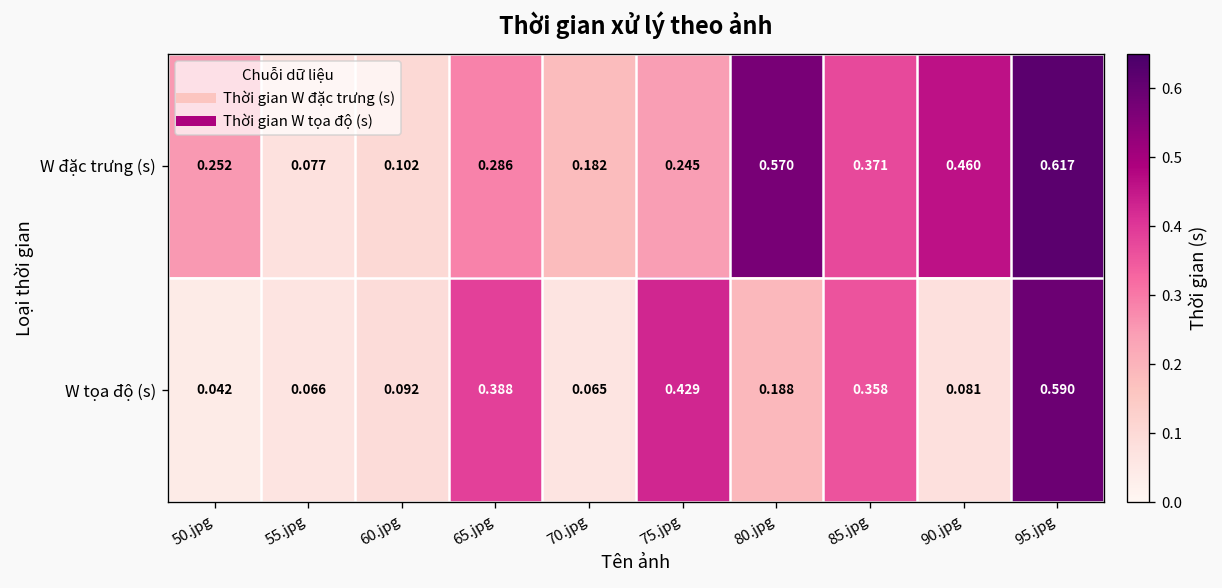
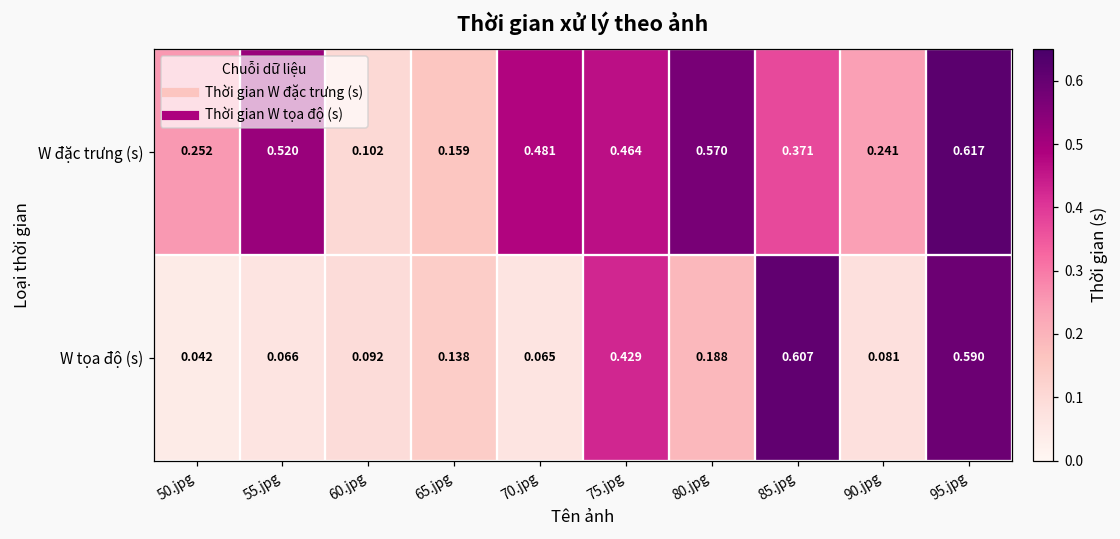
  {
    "W đặc trưng (s)": {
      "50.jpg": 0.252,
-     "55.jpg": 0.077,
+     "55.jpg": 0.520,
      "60.jpg": 0.102,
-     "65.jpg": 0.286,
-     "70.jpg": 0.182,
-     "75.jpg": 0.245,
+     "65.jpg": 0.159,
+     "70.jpg": 0.481,
+     "75.jpg": 0.464,
      "80.jpg": 0.570,
      "85.jpg": 0.371,
-     "90.jpg": 0.460,
+     "90.jpg": 0.241,
      "95.jpg": 0.617
    },
    "W tọa độ (s)": {
      "50.jpg": 0.042,
      "55.jpg": 0.066,
      "60.jpg": 0.092,
-     "65.jpg": 0.388,
+     "65.jpg": 0.138,
      "70.jpg": 0.065,
      "75.jpg": 0.429,
      "80.jpg": 0.188,
-     "85.jpg": 0.358,
+     "85.jpg": 0.607,
      "90.jpg": 0.081,
      "95.jpg": 0.590
    }
  }
